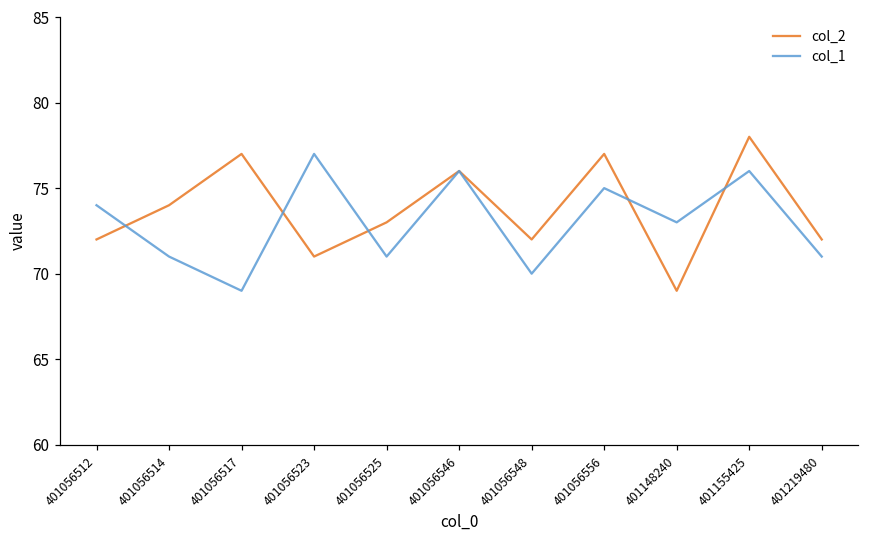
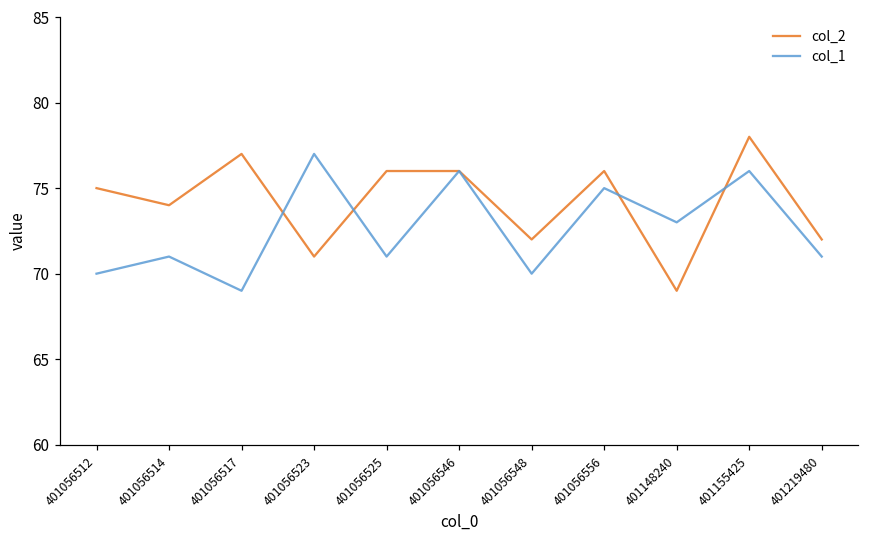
  {
    "col_2": {
-     "401056512": 72,
+     "401056512": 75,
      "401056514": 74,
      "401056517": 77,
      "401056523": 71,
-     "401056525": 73,
+     "401056525": 76,
      "401056548": 72,
-     "401056556": 77,
+     "401056556": 76,
      "401148240": 69,
      "401155425": 78,
      "401219480": 72
    },
    "col_1": {
-     "401056512": 74,
+     "401056512": 70,
      "401056514": 71,
      "401056517": 69,
      "401056523": 77,
      "401056525": 71,
      "401056548": 70,
      "401056556": 75,
      "401148240": 73,
      "401155425": 76,
      "401219480": 71
    }
  }
